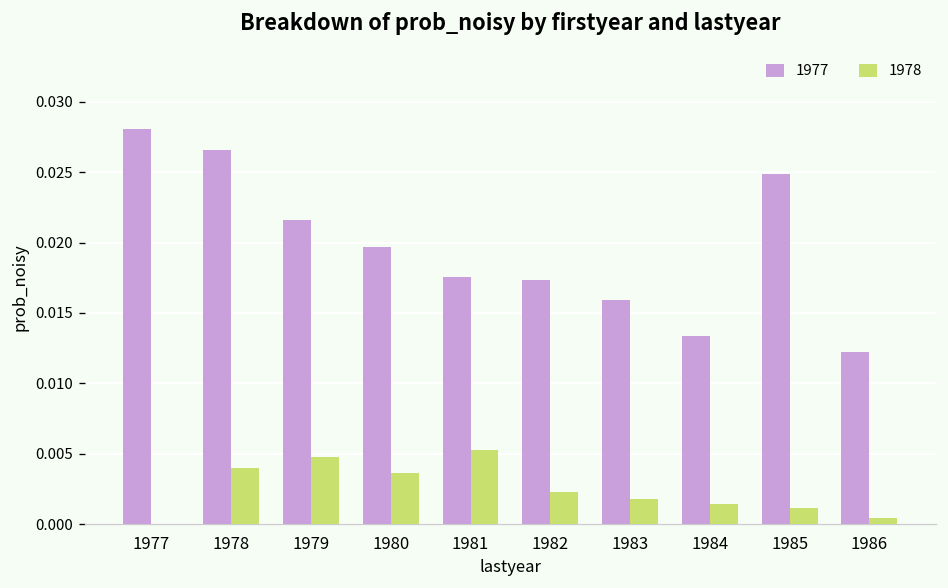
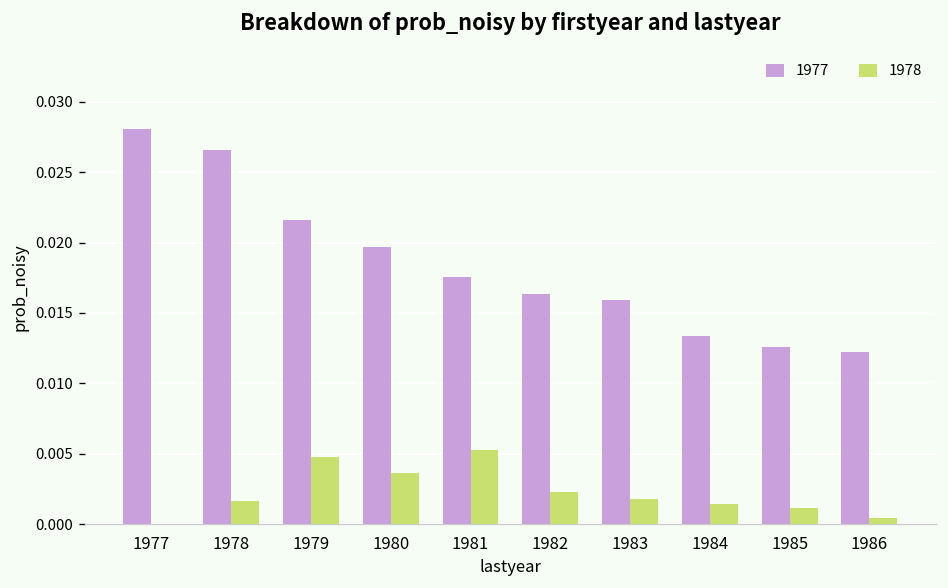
  {
    "1977": {
      "1977": 0.0281,
      "1978": 0.0266,
      "1979": 0.0216,
      "1980": 0.0196,
      "1981": 0.0176,
-     "1982": 0.0173,
+     "1982": 0.0163,
      "1983": 0.0159,
      "1984": 0.0134,
-     "1985": 0.0249,
+     "1985": 0.0126,
      "1986": 0.0123
    },
    "1978": {
-     "1978": 0.0040,
+     "1978": 0.0016,
      "1979": 0.0048,
      "1980": 0.0036,
      "1981": 0.0053,
      "1982": 0.0023,
      "1983": 0.0018,
      "1984": 0.0014,
      "1985": 0.0012,
      "1986": 0.0004
    }
  }
